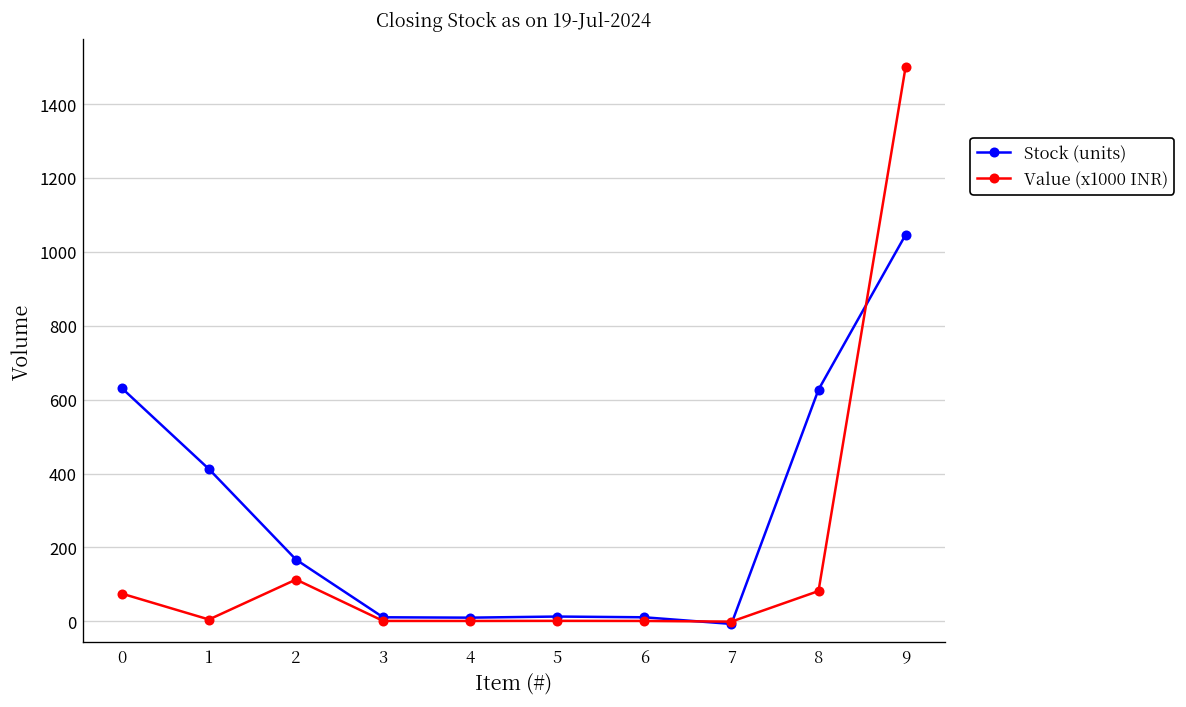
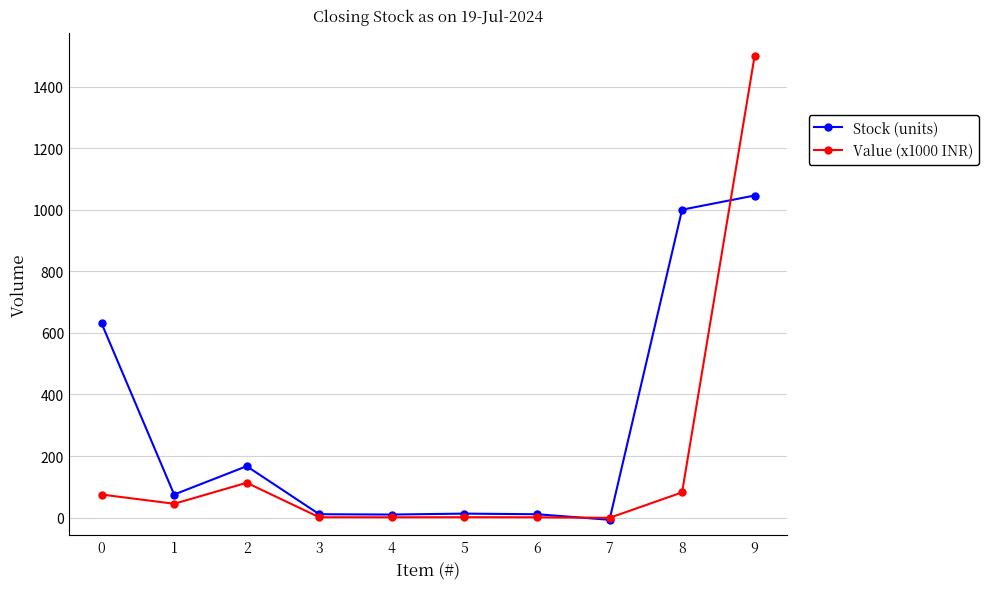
  {
    "Stock (units)": {
      "0": 630,
-     "1": 410,
+     "1": 80,
      "2": 170,
      "3": 10,
      "4": 10,
      "5": 10,
      "6": 10,
-     "8": 630,
+     "8": 1000,
      "9": 1050
    },
    "Value (x1000 INR)": {
      "0": 80,
-     "1": 10,
+     "1": 50,
      "2": 110,
      "3": 0,
      "4": 0,
      "5": 0,
      "6": 0,
      "8": 80,
      "9": 1500
    }
  }
